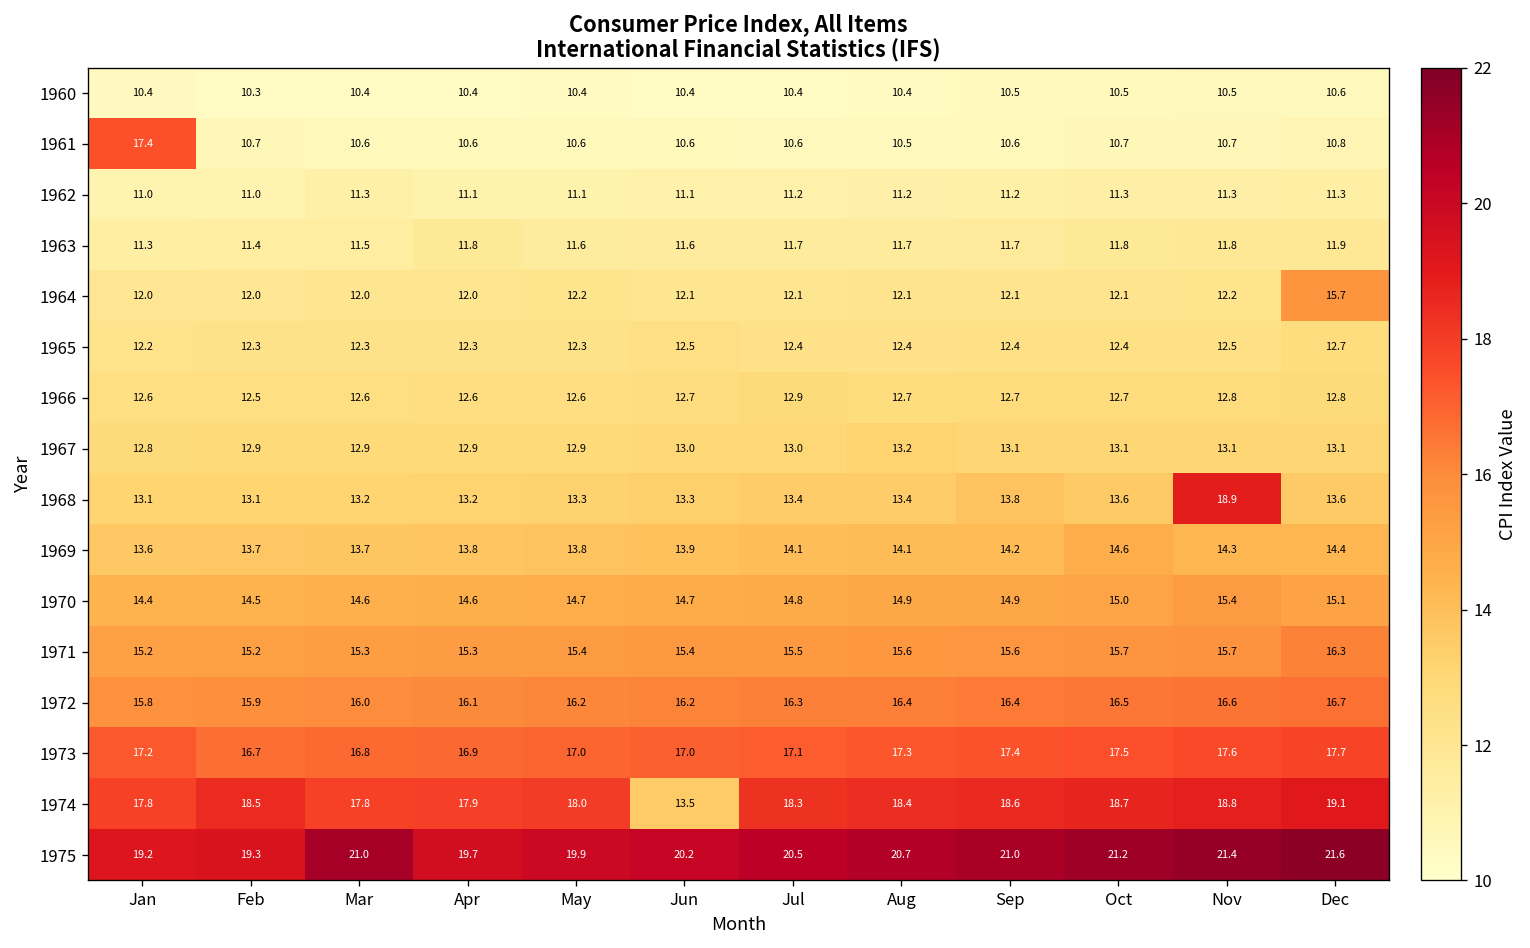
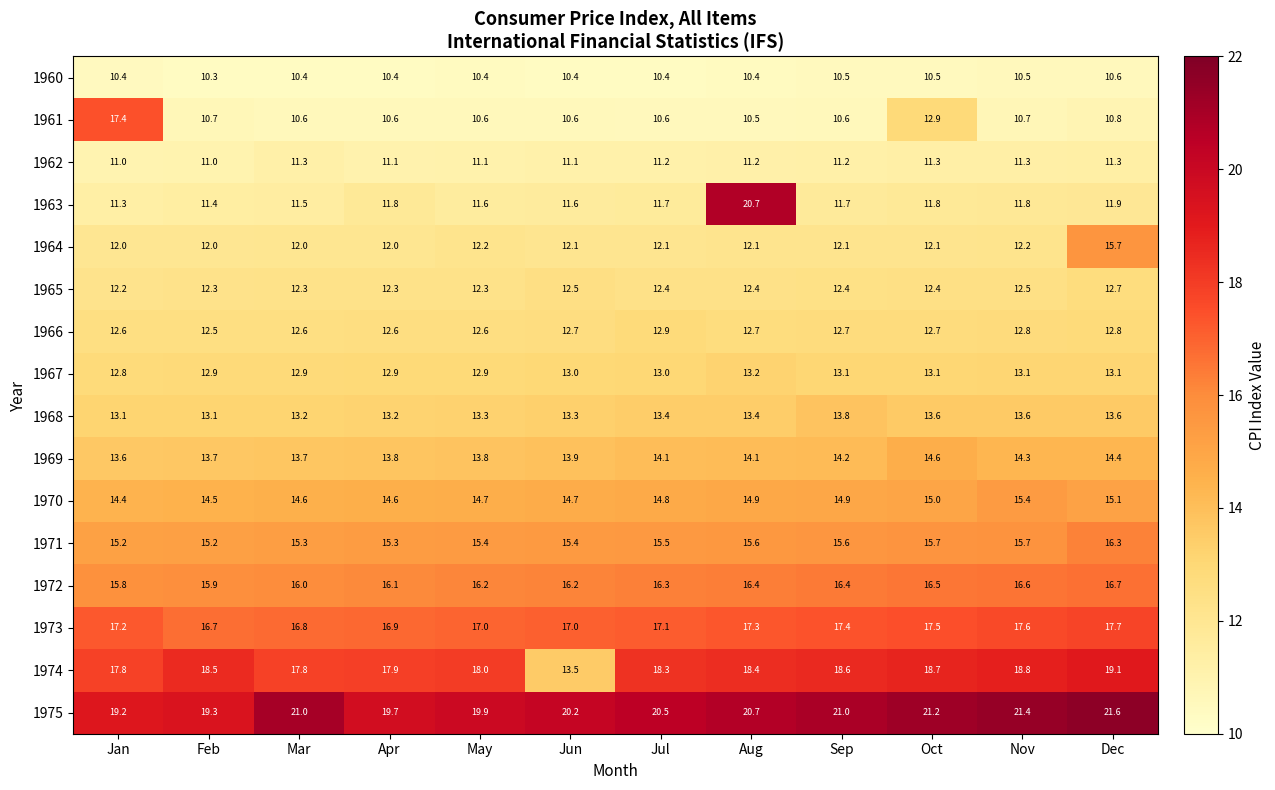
  {
    "1960": {
      "Jan": 10.4,
      "Feb": 10.3,
      "Mar": 10.4,
      "Apr": 10.4,
      "May": 10.4,
      "Jun": 10.4,
      "Jul": 10.4,
      "Aug": 10.4,
      "Sep": 10.5,
      "Oct": 10.5,
      "Nov": 10.5,
      "Dec": 10.6
    },
    "1961": {
      "Jan": 17.4,
      "Feb": 10.7,
      "Mar": 10.6,
      "Apr": 10.6,
      "May": 10.6,
      "Jun": 10.6,
      "Jul": 10.6,
      "Aug": 10.5,
      "Sep": 10.6,
-     "Oct": 10.7,
+     "Oct": 12.9,
      "Nov": 10.7,
      "Dec": 10.8
    },
    "1962": {
      "Jan": 11.0,
      "Feb": 11.0,
      "Mar": 11.3,
      "Apr": 11.1,
      "May": 11.1,
      "Jun": 11.1,
      "Jul": 11.2,
      "Aug": 11.2,
      "Sep": 11.2,
      "Oct": 11.3,
      "Nov": 11.3,
      "Dec": 11.3
    },
    "1963": {
      "Jan": 11.3,
      "Feb": 11.4,
      "Mar": 11.5,
      "Apr": 11.8,
      "May": 11.6,
      "Jun": 11.6,
      "Jul": 11.7,
-     "Aug": 11.7,
+     "Aug": 20.7,
      "Sep": 11.7,
      "Oct": 11.8,
      "Nov": 11.8,
      "Dec": 11.9
    },
    "1964": {
      "Jan": 12.0,
      "Feb": 12.0,
      "Mar": 12.0,
      "Apr": 12.0,
      "May": 12.2,
      "Jun": 12.1,
      "Jul": 12.1,
      "Aug": 12.1,
      "Sep": 12.1,
      "Oct": 12.1,
      "Nov": 12.2,
      "Dec": 15.7
    },
    "1965": {
      "Jan": 12.2,
      "Feb": 12.3,
      "Mar": 12.3,
      "Apr": 12.3,
      "May": 12.3,
      "Jun": 12.5,
      "Jul": 12.4,
      "Aug": 12.4,
      "Sep": 12.4,
      "Oct": 12.4,
      "Nov": 12.5,
      "Dec": 12.7
    },
    "1966": {
      "Jan": 12.6,
      "Feb": 12.5,
      "Mar": 12.6,
      "Apr": 12.6,
      "May": 12.6,
      "Jun": 12.7,
      "Jul": 12.9,
      "Aug": 12.7,
      "Sep": 12.7,
      "Oct": 12.7,
      "Nov": 12.8,
      "Dec": 12.8
    },
    "1967": {
      "Jan": 12.8,
      "Feb": 12.9,
      "Mar": 12.9,
      "Apr": 12.9,
      "May": 12.9,
      "Jun": 13.0,
      "Jul": 13.0,
      "Aug": 13.2,
      "Sep": 13.1,
      "Oct": 13.1,
      "Nov": 13.1,
      "Dec": 13.1
    },
    "1968": {
      "Jan": 13.1,
      "Feb": 13.1,
      "Mar": 13.2,
      "Apr": 13.2,
      "May": 13.3,
      "Jun": 13.3,
      "Jul": 13.4,
      "Aug": 13.4,
      "Sep": 13.8,
      "Oct": 13.6,
-     "Nov": 18.9,
+     "Nov": 13.6,
      "Dec": 13.6
    },
    "1969": {
      "Jan": 13.6,
      "Feb": 13.7,
      "Mar": 13.7,
      "Apr": 13.8,
      "May": 13.8,
      "Jun": 13.9,
      "Jul": 14.1,
      "Aug": 14.1,
      "Sep": 14.2,
      "Oct": 14.6,
      "Nov": 14.3,
      "Dec": 14.4
    },
    "1970": {
      "Jan": 14.4,
      "Feb": 14.5,
      "Mar": 14.6,
      "Apr": 14.6,
      "May": 14.7,
      "Jun": 14.7,
      "Jul": 14.8,
      "Aug": 14.9,
      "Sep": 14.9,
      "Oct": 15.0,
      "Nov": 15.4,
      "Dec": 15.1
    },
    "1971": {
      "Jan": 15.2,
      "Feb": 15.2,
      "Mar": 15.3,
      "Apr": 15.3,
      "May": 15.4,
      "Jun": 15.4,
      "Jul": 15.5,
      "Aug": 15.6,
      "Sep": 15.6,
      "Oct": 15.7,
      "Nov": 15.7,
      "Dec": 16.3
    },
    "1972": {
      "Jan": 15.8,
      "Feb": 15.9,
      "Mar": 16.0,
      "Apr": 16.1,
      "May": 16.2,
      "Jun": 16.2,
      "Jul": 16.3,
      "Aug": 16.4,
      "Sep": 16.4,
      "Oct": 16.5,
      "Nov": 16.6,
      "Dec": 16.7
    },
    "1973": {
      "Jan": 17.2,
      "Feb": 16.7,
      "Mar": 16.8,
      "Apr": 16.9,
      "May": 17.0,
      "Jun": 17.0,
      "Jul": 17.1,
      "Aug": 17.3,
      "Sep": 17.4,
      "Oct": 17.5,
      "Nov": 17.6,
      "Dec": 17.7
    },
    "1974": {
      "Jan": 17.8,
      "Feb": 18.5,
      "Mar": 17.8,
      "Apr": 17.9,
      "May": 18.0,
      "Jun": 13.5,
      "Jul": 18.3,
      "Aug": 18.4,
      "Sep": 18.6,
      "Oct": 18.7,
      "Nov": 18.8,
      "Dec": 19.1
    },
    "1975": {
      "Jan": 19.2,
      "Feb": 19.3,
      "Mar": 21.0,
      "Apr": 19.7,
      "May": 19.9,
      "Jun": 20.2,
      "Jul": 20.5,
      "Aug": 20.7,
      "Sep": 21.0,
      "Oct": 21.2,
      "Nov": 21.4,
      "Dec": 21.6
    }
  }
